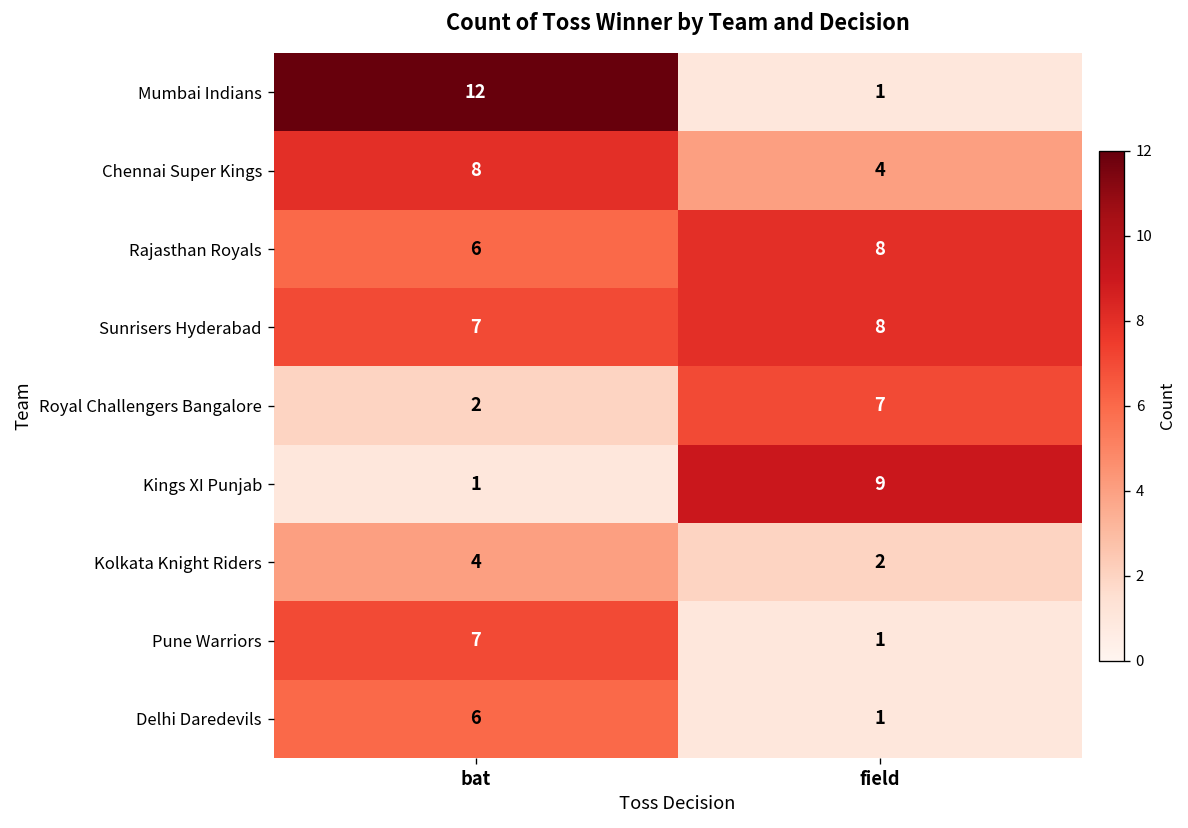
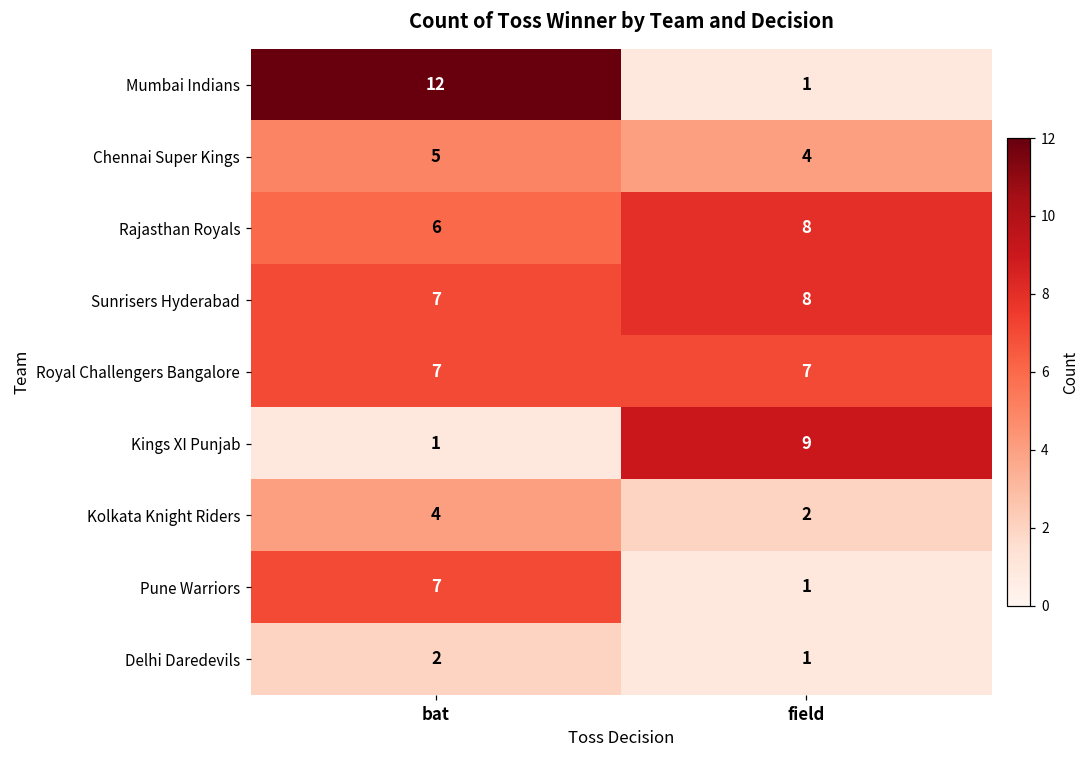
  {
    "Mumbai Indians": {
      "bat": 12,
      "field": 1
    },
    "Chennai Super Kings": {
-     "bat": 8,
+     "bat": 5,
      "field": 4
    },
    "Rajasthan Royals": {
      "bat": 6,
      "field": 8
    },
    "Sunrisers Hyderabad": {
      "bat": 7,
      "field": 8
    },
    "Royal Challengers Bangalore": {
-     "bat": 2,
+     "bat": 7,
      "field": 7
    },
    "Kings XI Punjab": {
      "bat": 1,
      "field": 9
    },
    "Kolkata Knight Riders": {
      "bat": 4,
      "field": 2
    },
    "Pune Warriors": {
      "bat": 7,
      "field": 1
    },
    "Delhi Daredevils": {
-     "bat": 6,
+     "bat": 2,
      "field": 1
    }
  }
